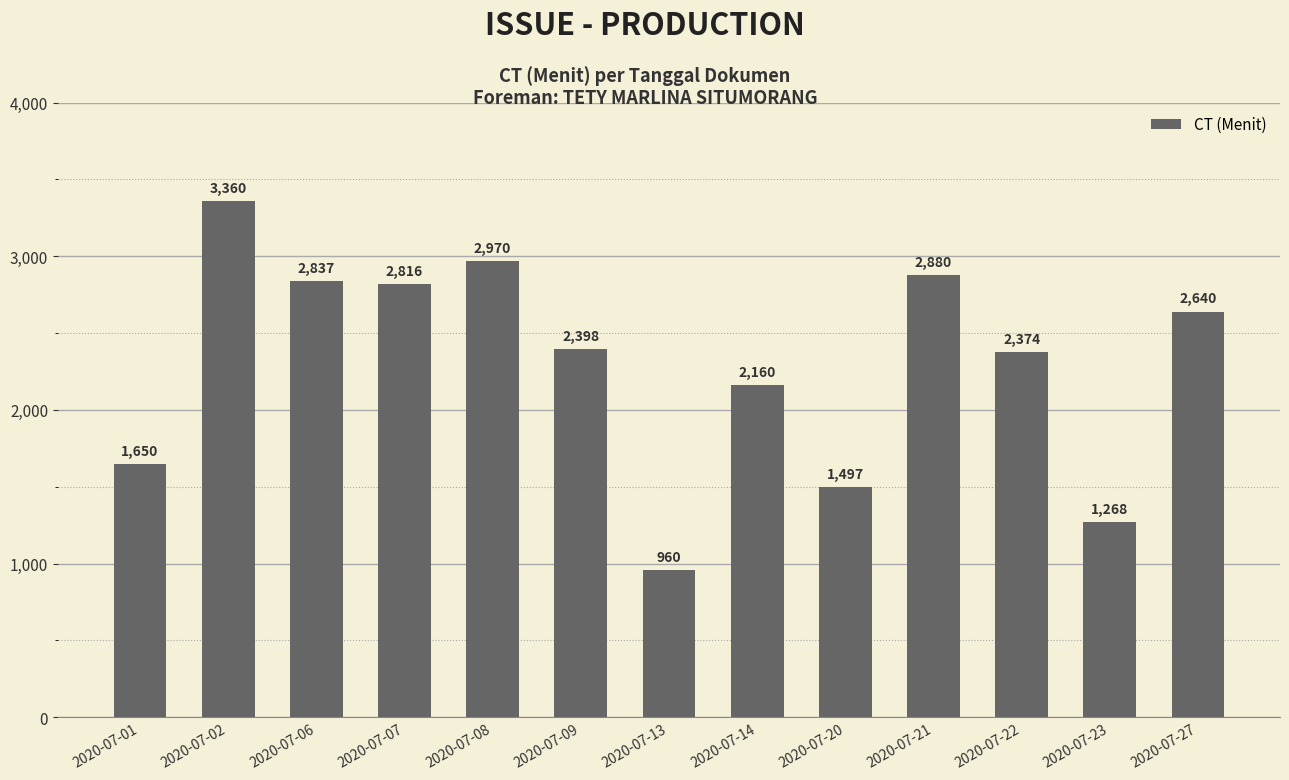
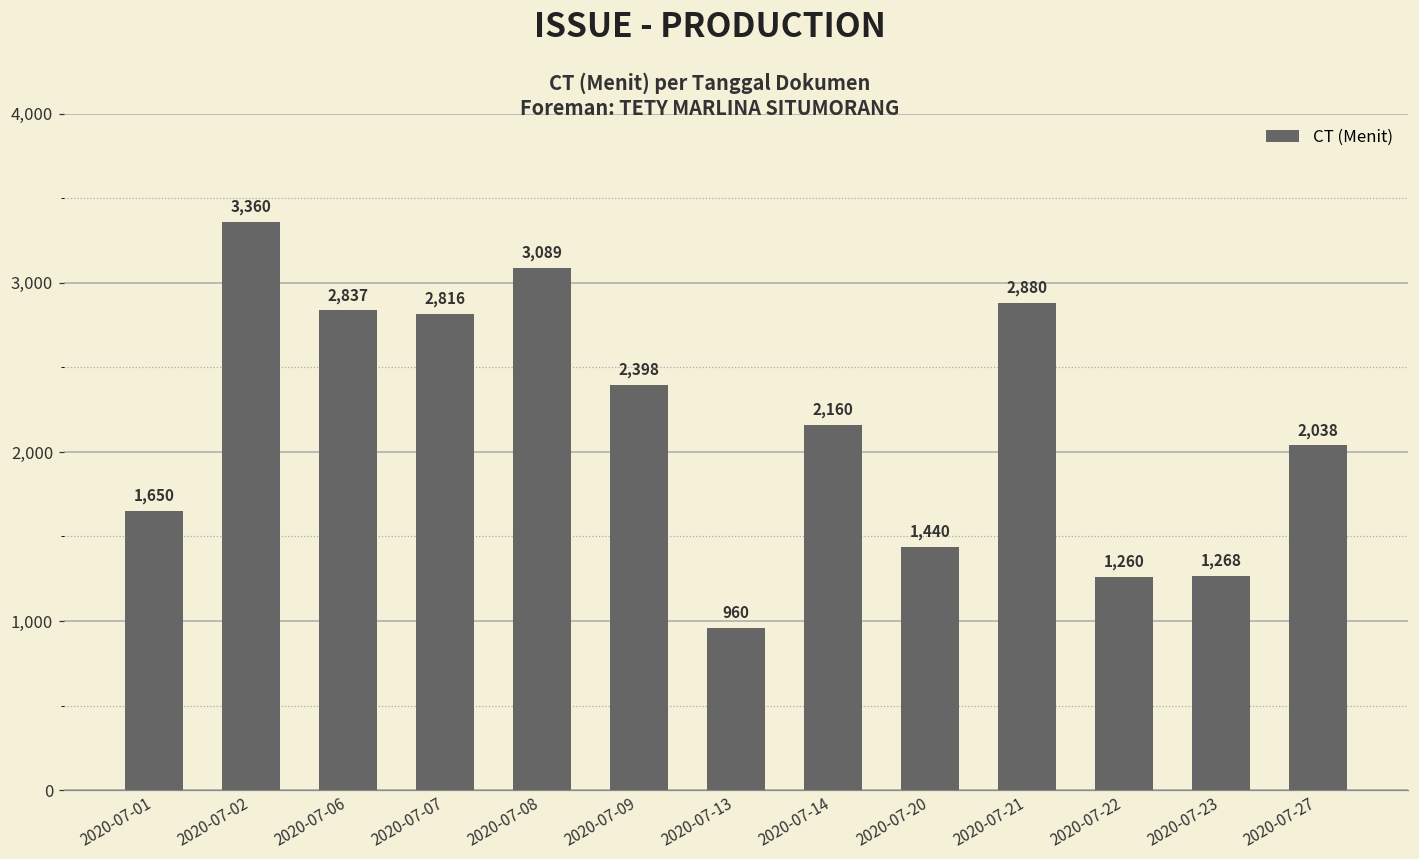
  {
    "2020-07-01": "1,650",
    "2020-07-02": "3,360",
    "2020-07-06": "2,837",
    "2020-07-07": "2,816",
-   "2020-07-08": "2,970",
+   "2020-07-08": "3,089",
    "2020-07-09": "2,398",
    "2020-07-13": "960",
    "2020-07-14": "2,160",
-   "2020-07-20": "1,497",
+   "2020-07-20": "1,440",
    "2020-07-21": "2,880",
-   "2020-07-22": "2,374",
+   "2020-07-22": "1,260",
    "2020-07-23": "1,268",
-   "2020-07-27": "2,640"
+   "2020-07-27": "2,038"
  }
